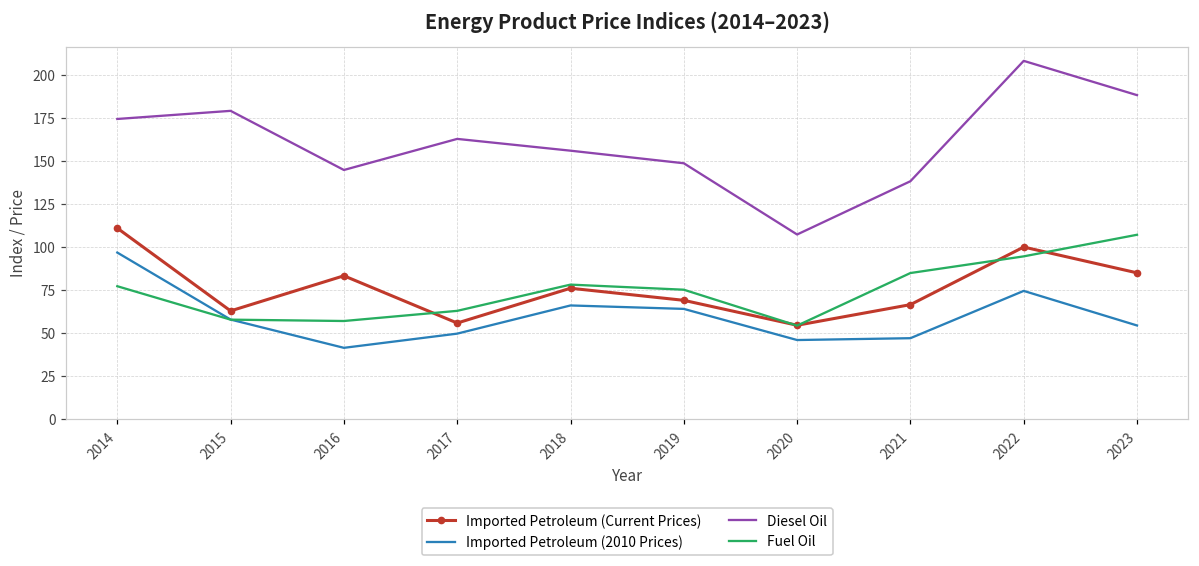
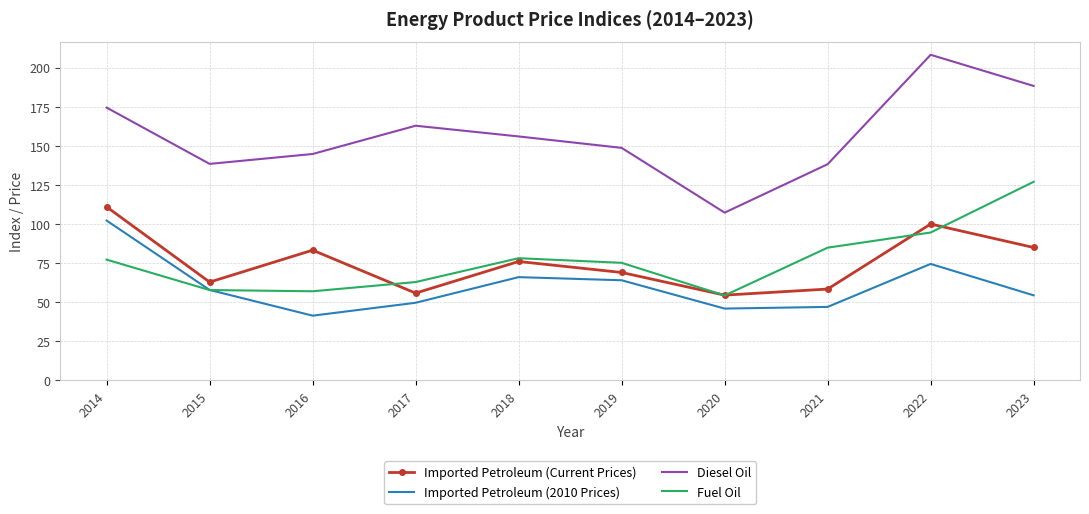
  {
    "Imported Petroleum (Current Prices)": {
      "2014": 111,
      "2015": 63,
      "2016": 83,
      "2017": 56,
      "2018": 76,
      "2019": 69,
-     "2021": 67,
+     "2021": 58,
      "2022": 100,
      "2023": 85
    },
    "Imported Petroleum (2010 Prices)": {
-     "2014": 97,
+     "2014": 102,
      "2016": 41,
      "2017": 50,
      "2018": 66,
      "2019": 64,
      "2020": 46,
      "2021": 47,
      "2022": 75,
      "2023": 54
    },
    "Diesel Oil": {
      "2014": 174,
-     "2015": 179,
+     "2015": 138,
      "2016": 145,
      "2017": 163,
      "2018": 156,
      "2019": 149,
      "2020": 107,
      "2021": 138,
      "2022": 208,
      "2023": 188
    },
    "Fuel Oil": {
      "2014": 77,
      "2016": 57,
      "2017": 63,
      "2018": 78,
      "2019": 75,
      "2021": 85,
      "2022": 95,
-     "2023": 107
+     "2023": 127
    }
  }
